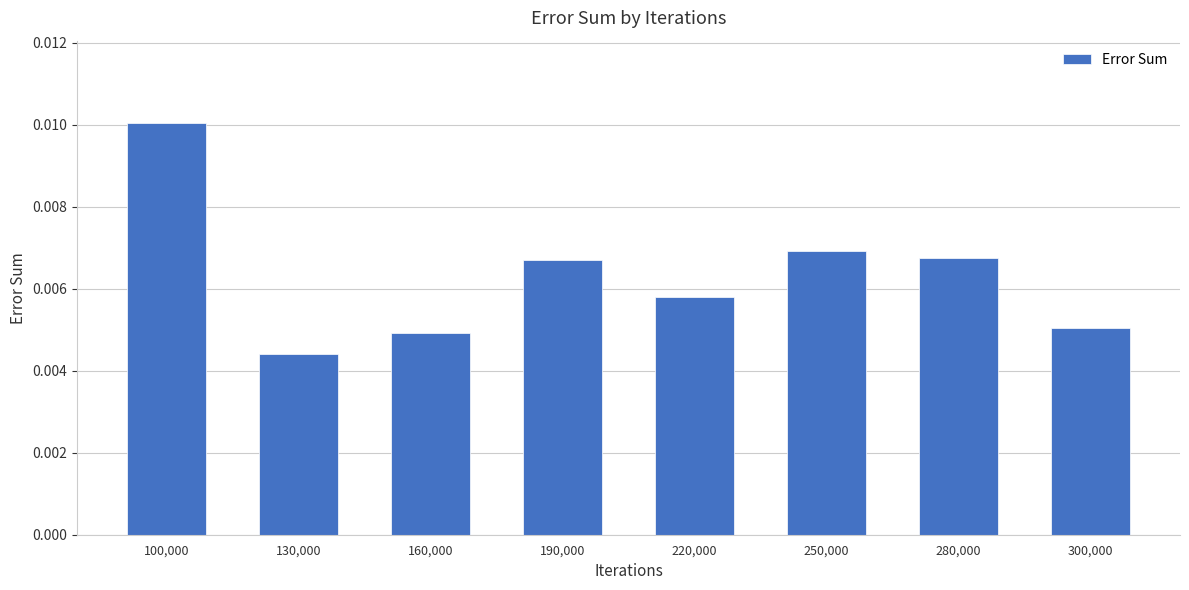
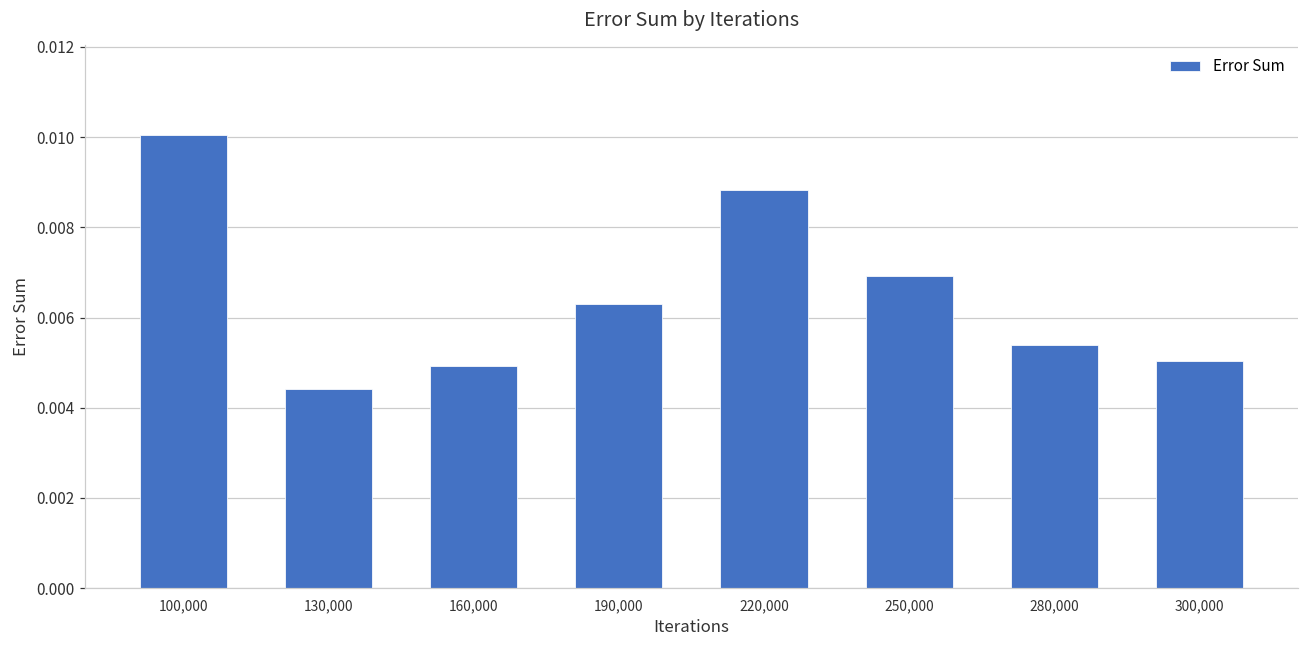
  {
    "100,000": 0.0100,
    "130,000": 0.0044,
    "160,000": 0.0049,
-   "190,000": 0.0067,
-   "220,000": 0.0058,
+   "190,000": 0.0063,
+   "220,000": 0.0088,
    "250,000": 0.0069,
-   "280,000": 0.0067,
+   "280,000": 0.0054,
    "300,000": 0.0050
  }
